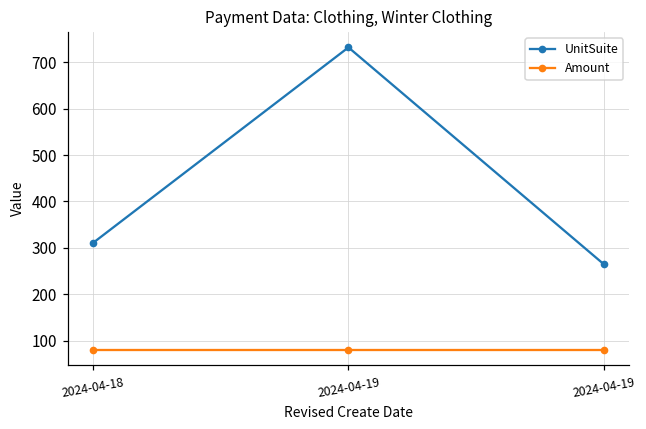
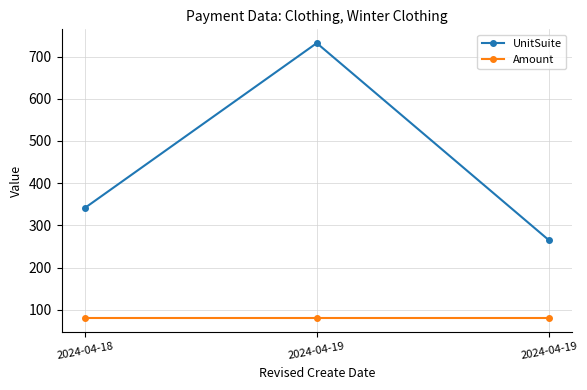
  {
    "UnitSuite": {
-     "2024-04-18": 310
+     "2024-04-18": 340
    },
    "Amount": {
      "2024-04-18": 80
    }
  }
